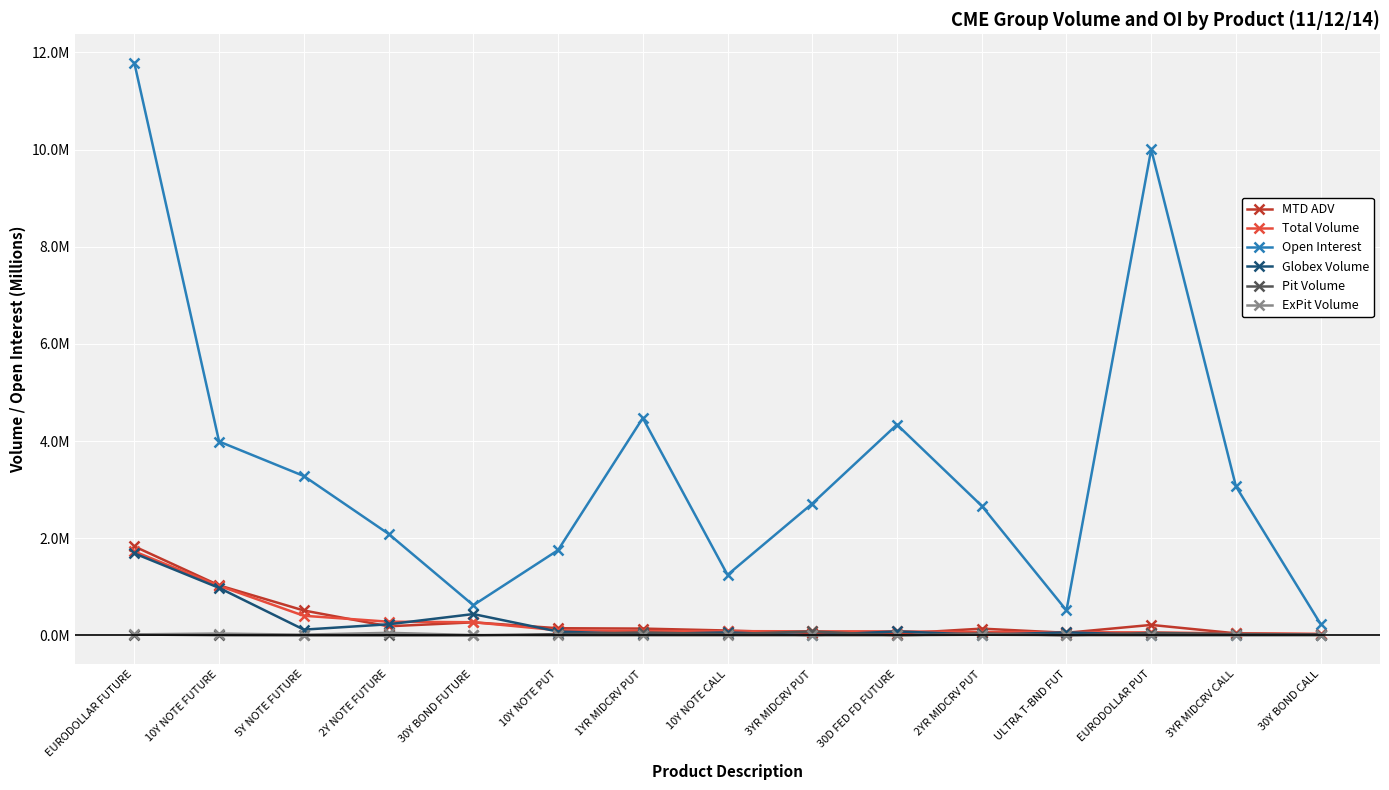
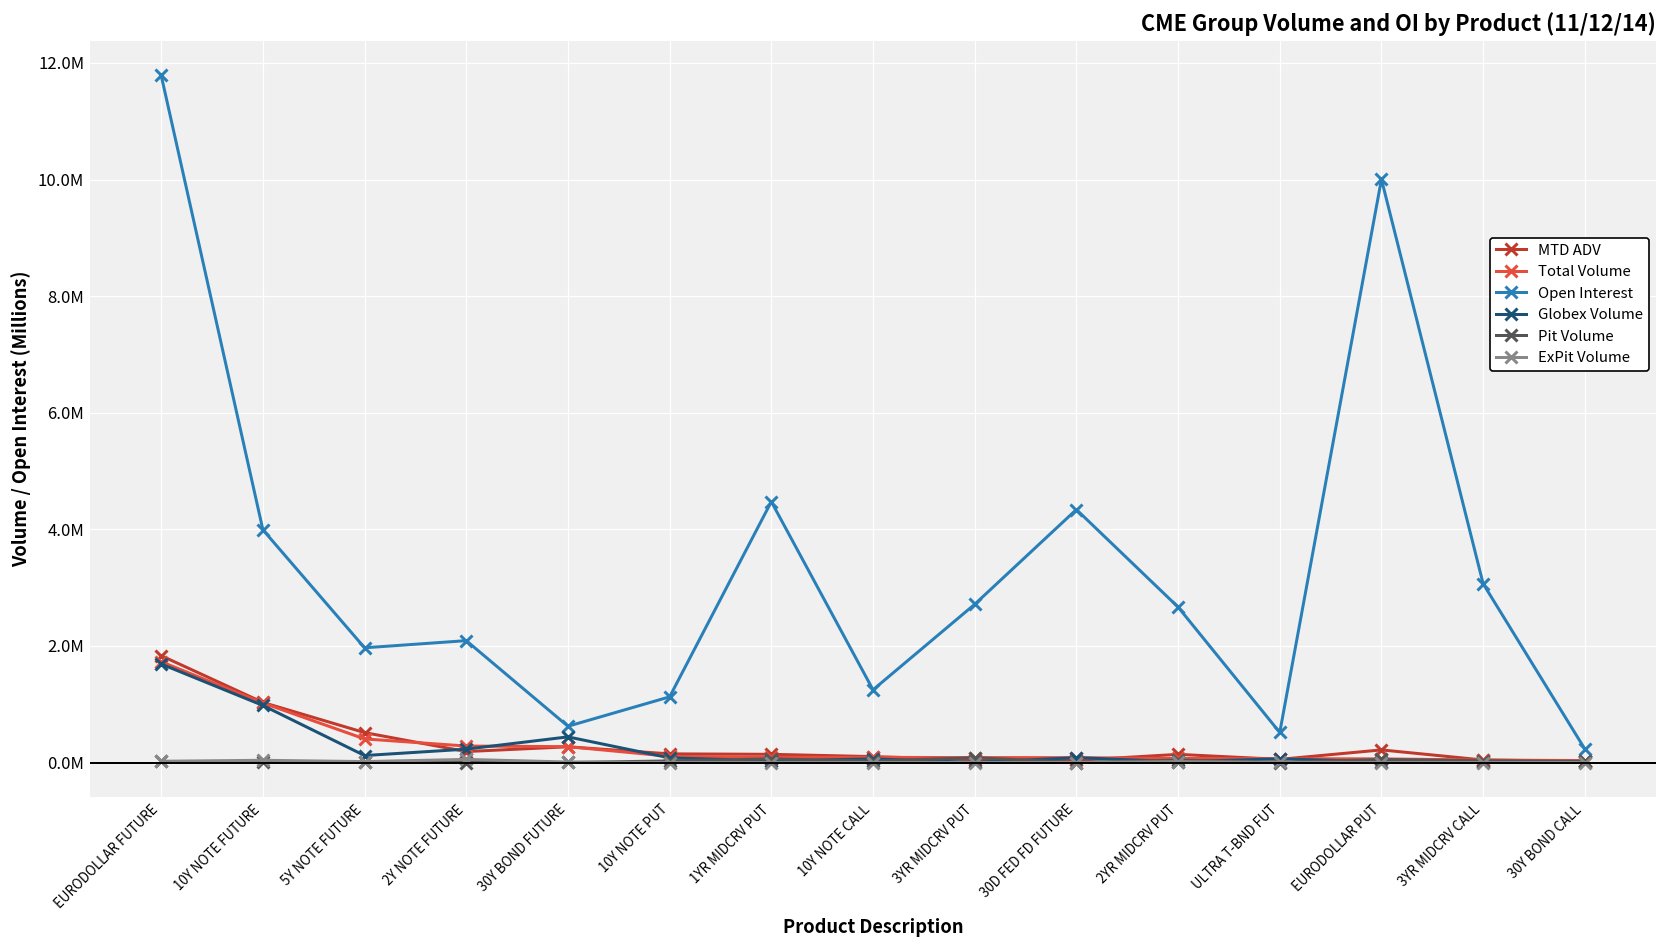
  {
    "Open Interest": {
      "EURODOLLAR FUTURE": 11800000,
      "10Y NOTE FUTURE": 4000000,
-     "5Y NOTE FUTURE": 3300000,
+     "5Y NOTE FUTURE": 2000000,
      "2Y NOTE FUTURE": 2100000,
      "30Y BOND FUTURE": 600000,
-     "10Y NOTE PUT": 1800000,
+     "10Y NOTE PUT": 1100000,
      "1YR MIDCRV PUT": 4500000,
      "10Y NOTE CALL": 1200000,
      "3YR MIDCRV PUT": 2700000,
      "30D FED FD FUTURE": 4300000,
      "2YR MIDCRV PUT": 2700000,
      "ULTRA T-BND FUT": 500000,
      "EURODOLLAR PUT": 10000000,
      "3YR MIDCRV CALL": 3100000,
      "30Y BOND CALL": 200000
    },
    "Globex Volume": {
      "5Y NOTE FUTURE": 100000,
      "30Y BOND FUTURE": 400000
    },
    "Pit Volume": {
      "2Y NOTE FUTURE": 0
    },
    "ExPit Volume": {
      "2Y NOTE FUTURE": 100000
    }
  }
